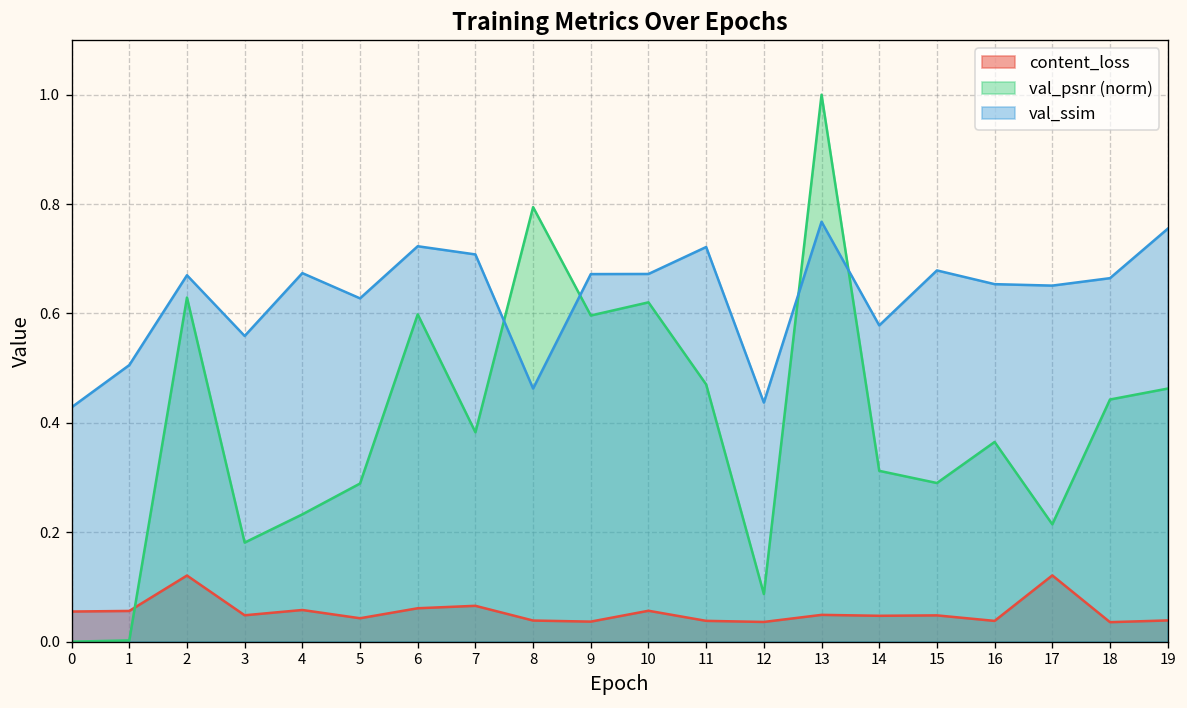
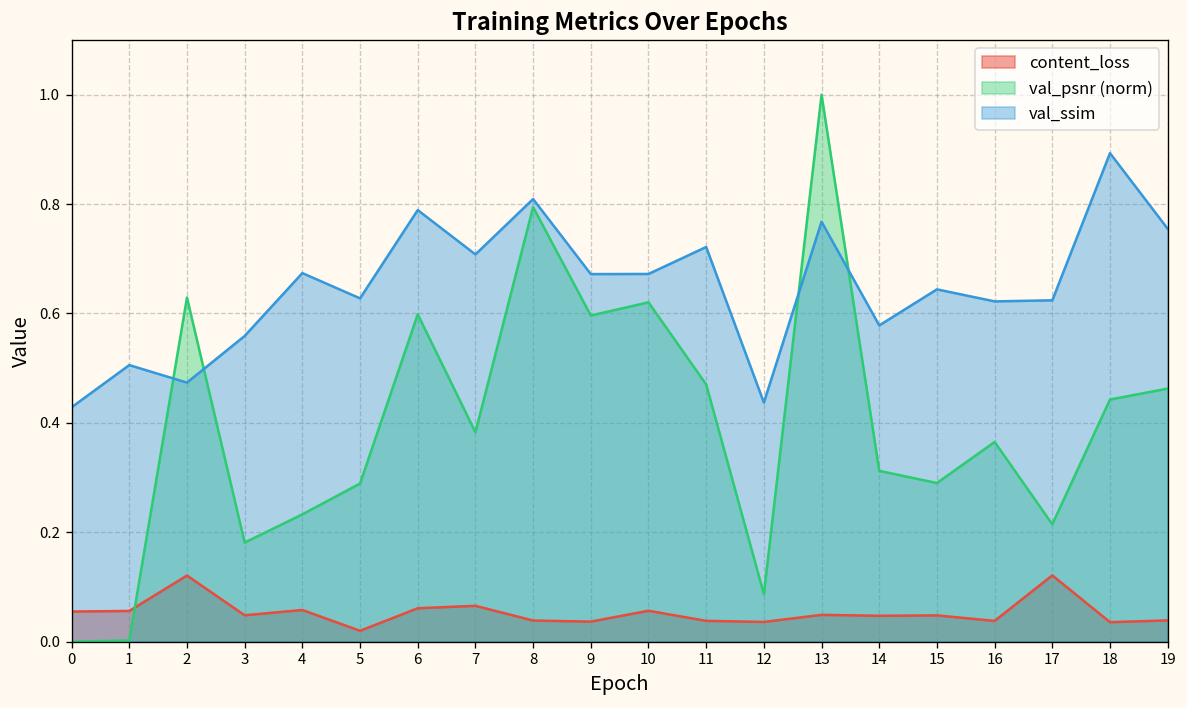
  {
    "content_loss": {
      "0": 0.06,
      "1": 0.06,
      "2": 0.12,
      "3": 0.05,
      "4": 0.06,
-     "5": 0.04,
+     "5": 0.02,
      "6": 0.06,
      "7": 0.07,
      "8": 0.04,
      "9": 0.04,
      "10": 0.06,
      "11": 0.04,
      "12": 0.04,
      "13": 0.05,
      "14": 0.05,
      "15": 0.05,
      "16": 0.04,
      "17": 0.12,
      "18": 0.04,
      "19": 0.04
    },
    "val_psnr (norm)": {
      "0": 0.00,
      "1": 0.00,
      "2": 0.63,
      "3": 0.18,
      "4": 0.23,
      "5": 0.29,
      "6": 0.60,
      "7": 0.38,
      "8": 0.79,
      "9": 0.60,
      "10": 0.62,
      "11": 0.47,
      "12": 0.09,
      "13": 1.00,
      "14": 0.31,
      "15": 0.29,
      "16": 0.37,
      "17": 0.21,
      "18": 0.44,
      "19": 0.46
    },
    "val_ssim": {
      "0": 0.43,
      "1": 0.51,
-     "2": 0.67,
+     "2": 0.47,
      "3": 0.56,
      "4": 0.67,
      "5": 0.63,
-     "6": 0.72,
+     "6": 0.79,
      "7": 0.71,
-     "8": 0.46,
+     "8": 0.81,
      "9": 0.67,
      "10": 0.67,
      "11": 0.72,
      "12": 0.44,
      "13": 0.77,
      "14": 0.58,
-     "15": 0.68,
-     "16": 0.65,
-     "17": 0.65,
-     "18": 0.66,
+     "15": 0.64,
+     "16": 0.62,
+     "17": 0.62,
+     "18": 0.89,
      "19": 0.75
    }
  }
